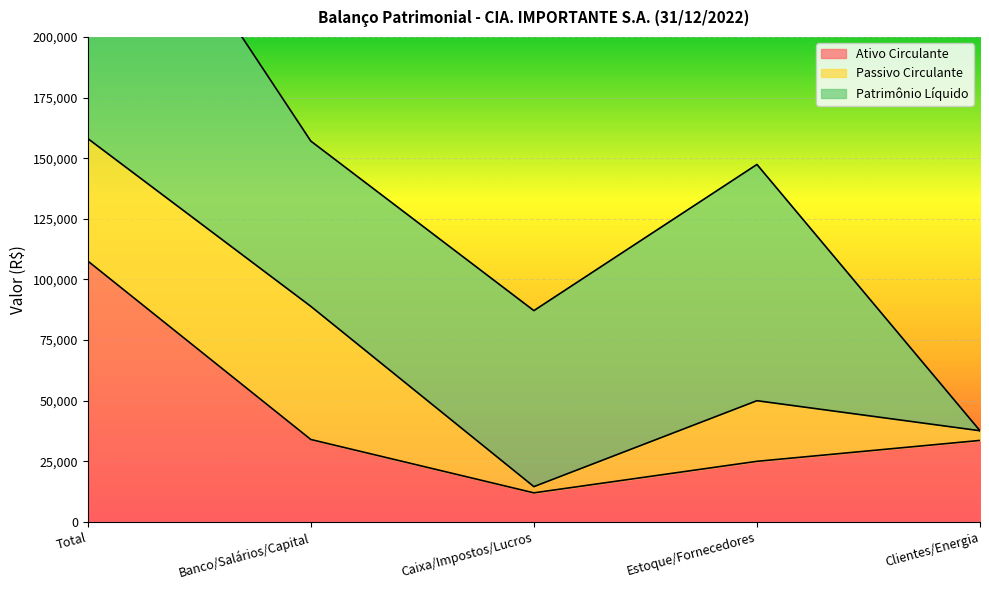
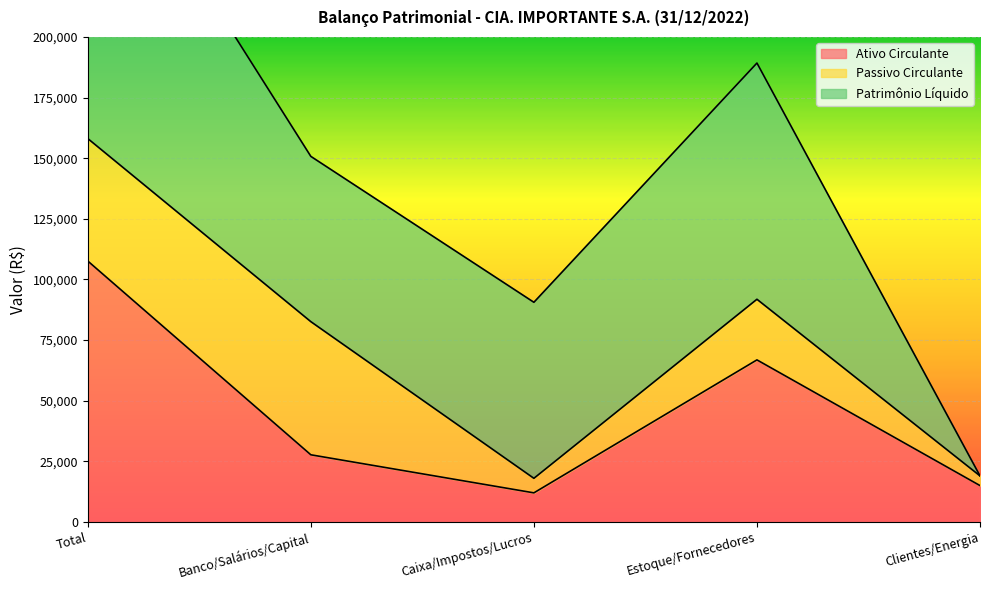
  {
    "Ativo Circulante": {
      "Total": "108,000",
-     "Banco/Salários/Capital": "34,000",
+     "Banco/Salários/Capital": "28,000",
      "Caixa/Impostos/Lucros": "12,000",
-     "Estoque/Fornecedores": "25,000",
-     "Clientes/Energia": "34,000"
+     "Estoque/Fornecedores": "67,000",
+     "Clientes/Energia": "15,000"
    },
    "Passivo Circulante": {
      "Total": "51,000",
      "Banco/Salários/Capital": "55,000",
-     "Caixa/Impostos/Lucros": "3,000",
+     "Caixa/Impostos/Lucros": "6,000",
      "Estoque/Fornecedores": "25,000"
    },
    "Patrimônio Líquido": {
      "Banco/Salários/Capital": "68,000",
      "Caixa/Impostos/Lucros": "73,000",
      "Estoque/Fornecedores": "97,000"
    }
  }
